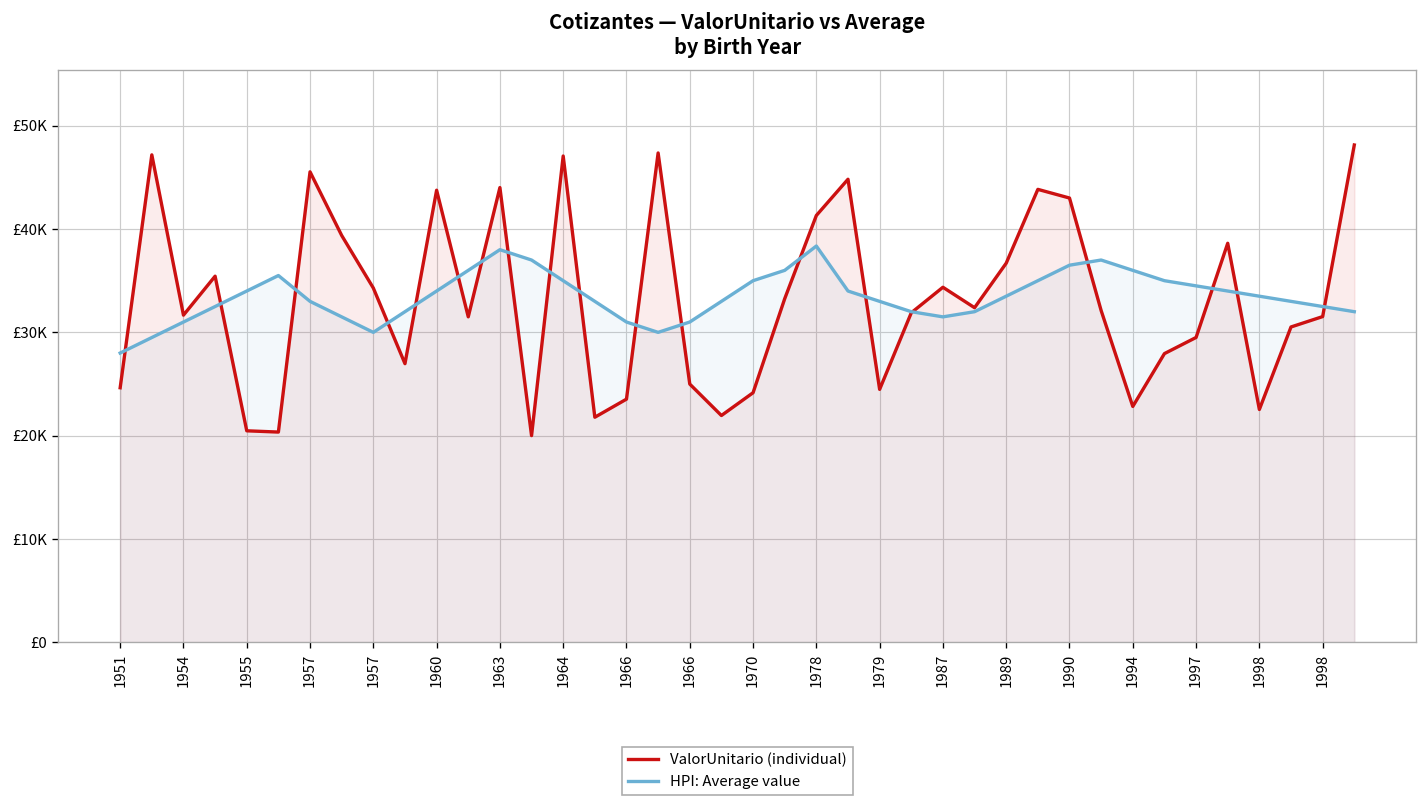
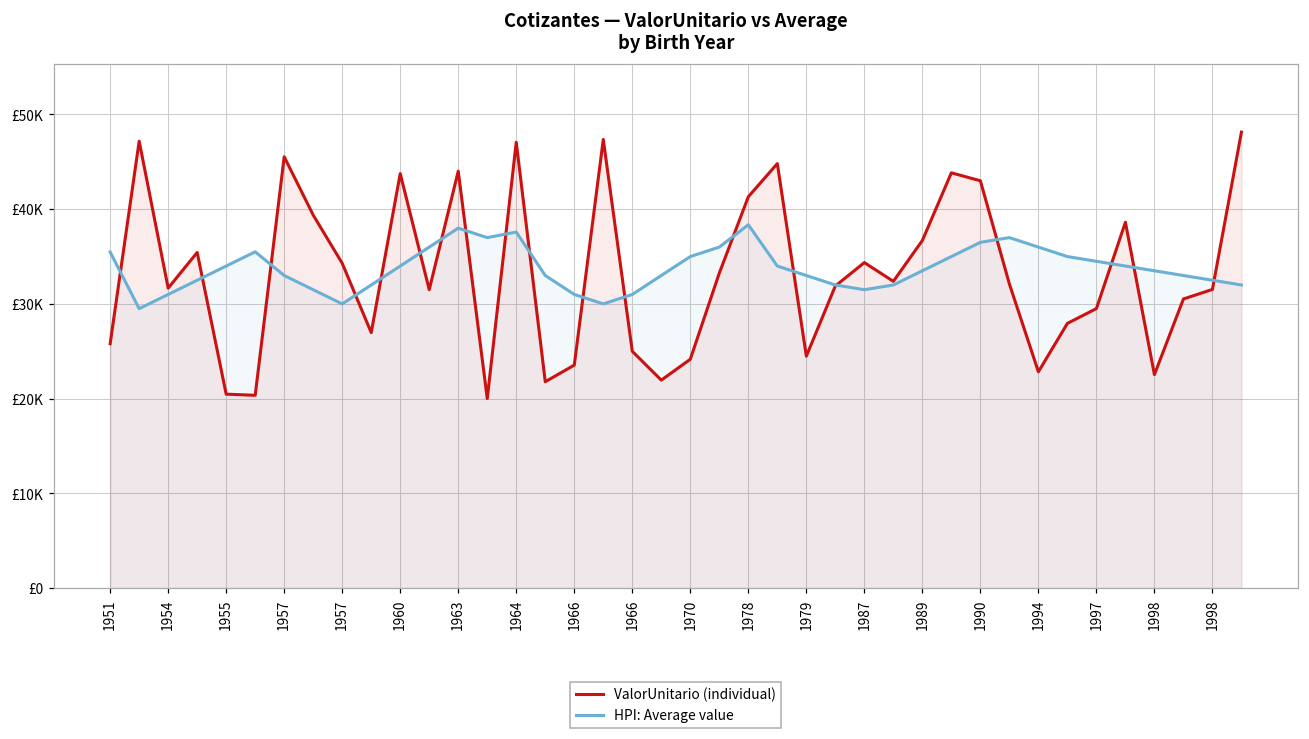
  {
    "ValorUnitario (individual)": {
-     "1951": "£25000",
+     "1951": "£26000",
      "1964": "£47000",
      "1978": "£41000",
      "1989": "£37000",
      "1994": "£23000"
    },
    "HPI: Average value": {
-     "1951": "£28000",
-     "1964": "£35000",
+     "1951": "£35000",
+     "1964": "£38000",
      "1978": "£38000",
      "1989": "£34000",
      "1994": "£36000"
    }
  }
